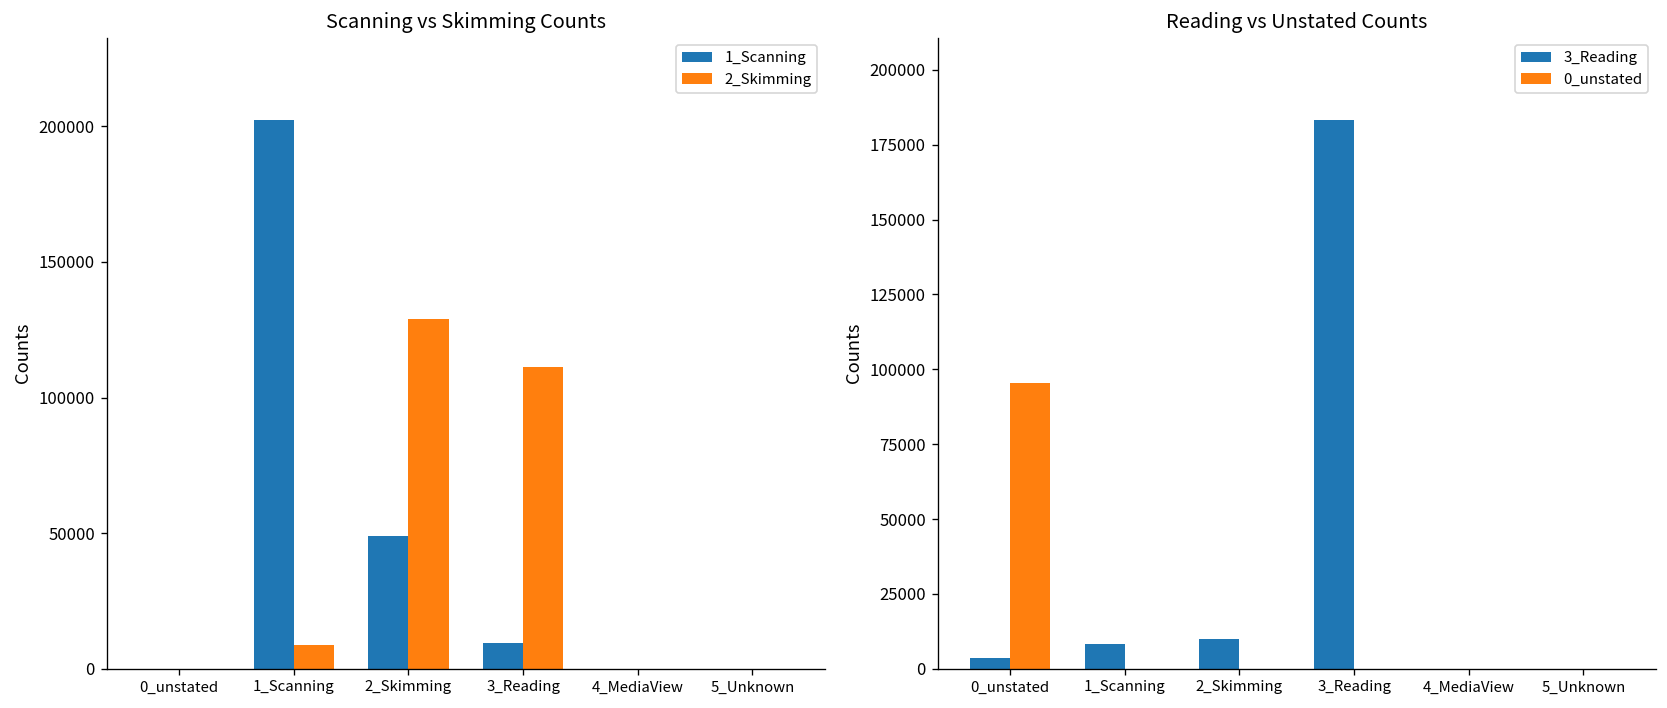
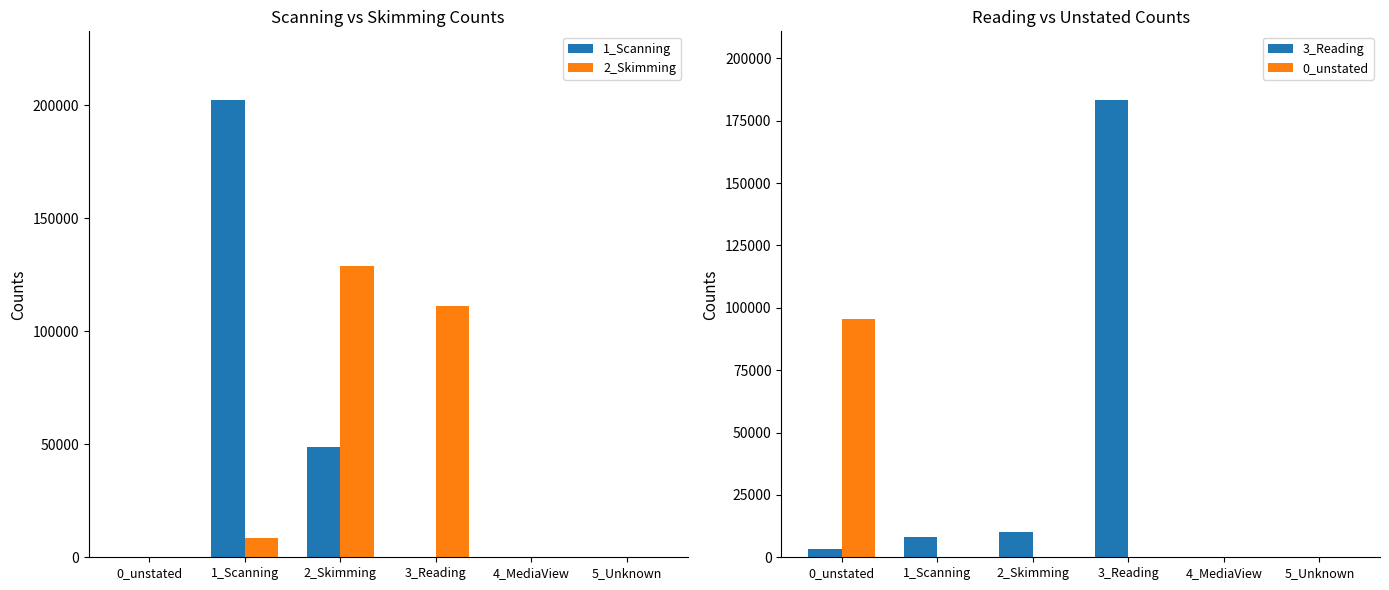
  {
    "Scanning vs Skimming Counts": {
      "1_Scanning": {
        "1_Scanning": 202000,
        "2_Skimming": 49000,
-       "3_Reading": 9000,
+       "3_Reading": 0,
        "5_Unknown": 0
      },
      "2_Skimming": {
        "0_unstated": 0,
        "1_Scanning": 9000,
        "2_Skimming": 129000,
        "3_Reading": 111000,
        "5_Unknown": 0
      }
    },
    "Reading vs Unstated Counts": {
      "3_Reading": {
        "0_unstated": 4000,
        "1_Scanning": 8000,
        "2_Skimming": 10000,
        "3_Reading": 183000,
        "5_Unknown": 0
      },
      "0_unstated": {
        "0_unstated": 96000,
        "1_Scanning": 0,
        "2_Skimming": 0,
        "3_Reading": 0,
        "4_MediaView": 0,
        "5_Unknown": 0
      }
    }
  }
